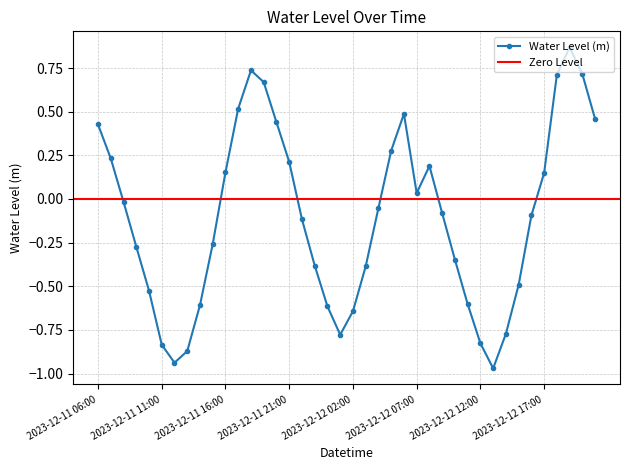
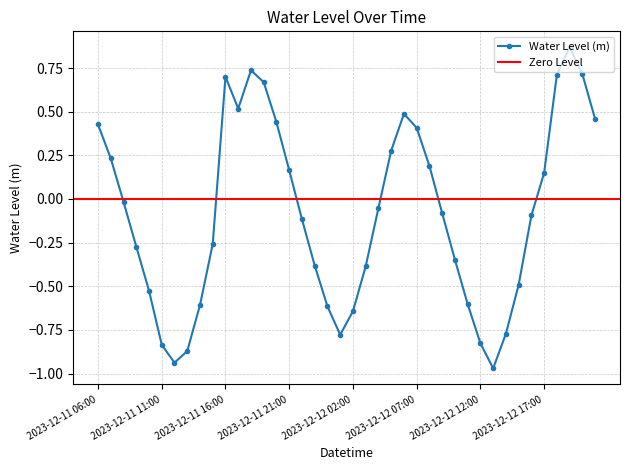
  {
    "2023-12-11 06:00": 0.43,
    "2023-12-11 11:00": -0.84,
-   "2023-12-11 16:00": 0.15,
-   "2023-12-11 21:00": 0.21,
+   "2023-12-11 16:00": 0.70,
+   "2023-12-11 21:00": 0.16,
    "2023-12-12 02:00": -0.64,
-   "2023-12-12 07:00": 0.03,
+   "2023-12-12 07:00": 0.41,
    "2023-12-12 12:00": -0.83,
    "2023-12-12 17:00": 0.15
  }
